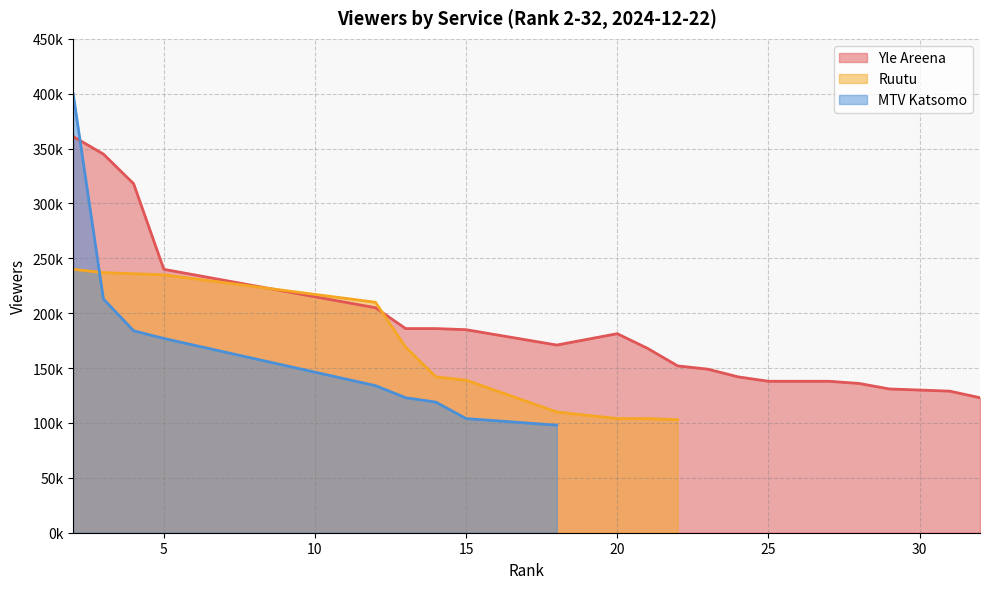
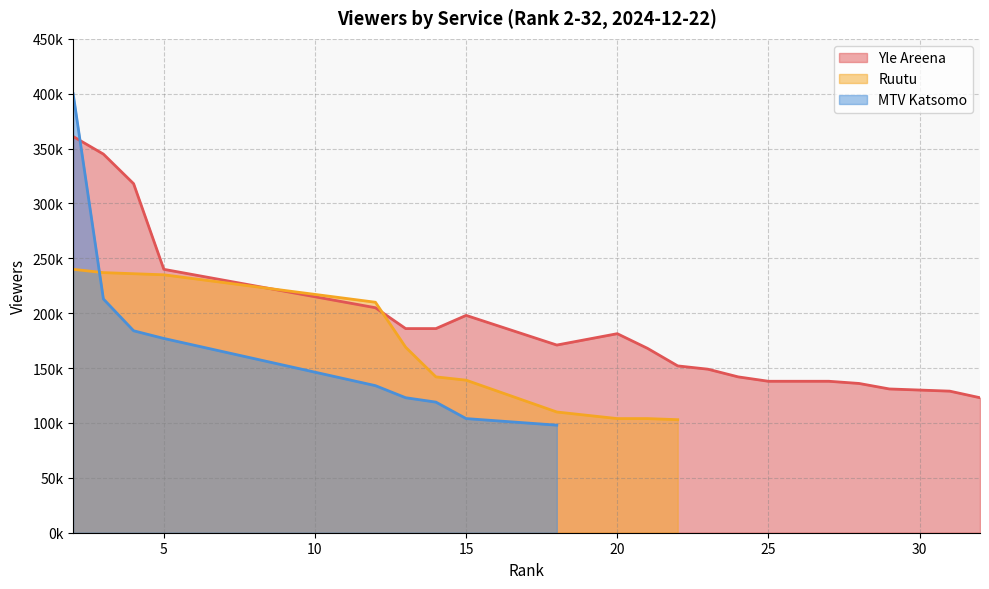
  {
    "Yle Areena": {
      "5": 240000,
-     "15": 185000,
+     "15": 198000,
      "20": 181000,
      "25": 138000
    },
    "Ruutu": {
      "5": 235000,
      "15": 139000,
      "20": 104000
    },
    "MTV Katsomo": {
      "5": 177000,
      "15": 104000
    }
  }
